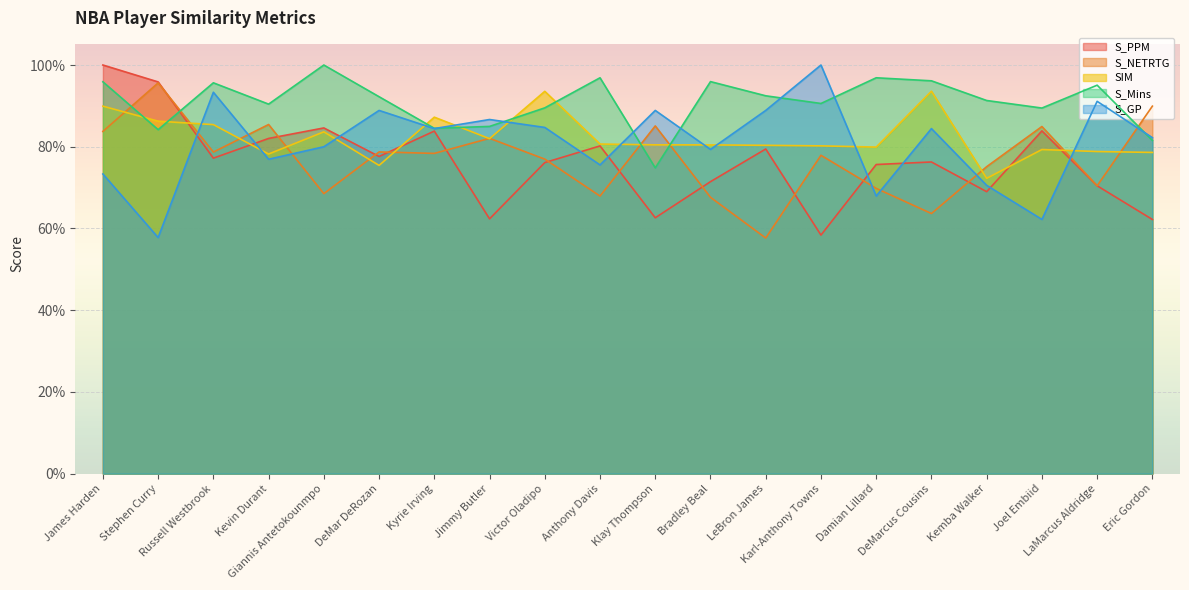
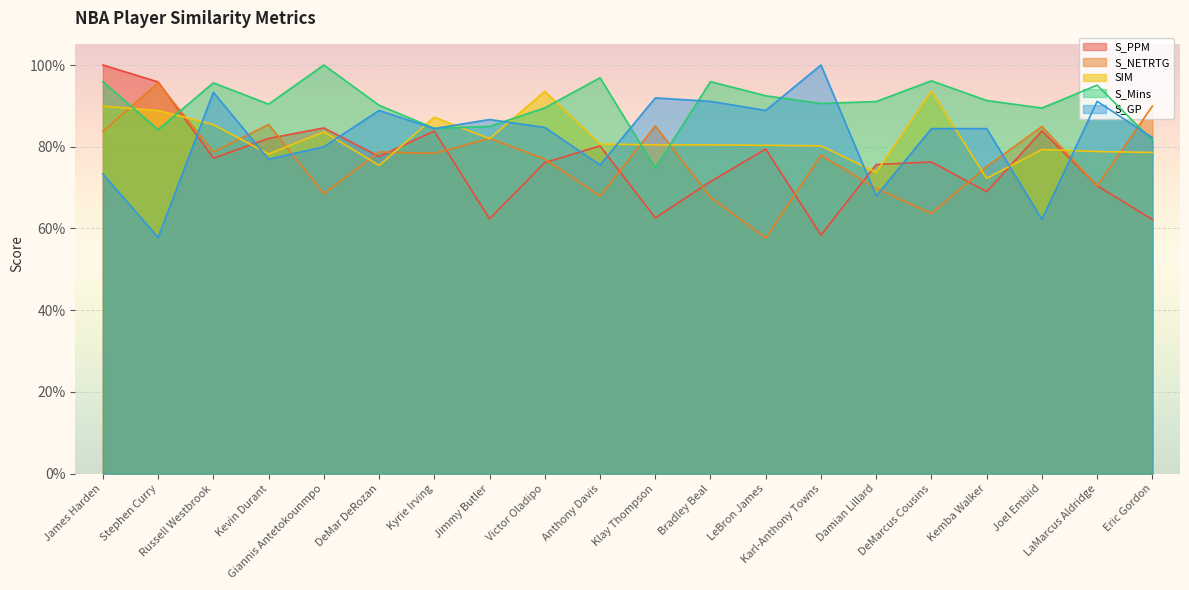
  {
    "SIM": {
      "James Harden": "90%",
-     "Stephen Curry": "86%",
+     "Stephen Curry": "89%",
      "Russell Westbrook": "85%",
      "Kevin Durant": "78%",
      "Giannis Antetokounmpo": "84%",
      "DeMar DeRozan": "75%",
      "Kyrie Irving": "87%",
      "Victor Oladipo": "94%",
      "Klay Thompson": "80%",
      "Bradley Beal": "80%",
      "LeBron James": "80%",
      "Karl-Anthony Towns": "80%",
-     "Damian Lillard": "80%",
+     "Damian Lillard": "74%",
      "DeMarcus Cousins": "94%",
      "Kemba Walker": "72%",
      "Joel Embiid": "79%",
      "LaMarcus Aldridge": "79%",
      "Eric Gordon": "79%"
    },
    "S_Mins": {
      "James Harden": "96%",
      "Stephen Curry": "84%",
      "Russell Westbrook": "96%",
      "Kevin Durant": "90%",
      "Giannis Antetokounmpo": "100%",
-     "DeMar DeRozan": "92%",
+     "DeMar DeRozan": "90%",
      "Jimmy Butler": "85%",
      "Victor Oladipo": "90%",
      "Anthony Davis": "97%",
      "Klay Thompson": "75%",
      "Bradley Beal": "96%",
      "LeBron James": "92%",
      "Karl-Anthony Towns": "91%",
-     "Damian Lillard": "97%",
+     "Damian Lillard": "91%",
      "DeMarcus Cousins": "96%",
      "Kemba Walker": "91%",
      "Joel Embiid": "89%",
      "Eric Gordon": "82%"
    },
    "S_GP": {
      "James Harden": "73%",
      "Stephen Curry": "58%",
      "Russell Westbrook": "93%",
      "Kevin Durant": "77%",
      "Giannis Antetokounmpo": "80%",
      "DeMar DeRozan": "89%",
      "Jimmy Butler": "87%",
      "Victor Oladipo": "85%",
      "Anthony Davis": "76%",
-     "Klay Thompson": "89%",
-     "Bradley Beal": "79%",
+     "Klay Thompson": "92%",
+     "Bradley Beal": "91%",
      "LeBron James": "89%",
      "Karl-Anthony Towns": "100%",
      "Damian Lillard": "68%",
      "DeMarcus Cousins": "84%",
-     "Kemba Walker": "71%",
+     "Kemba Walker": "84%",
      "Joel Embiid": "62%",
      "Eric Gordon": "82%"
    }
  }
